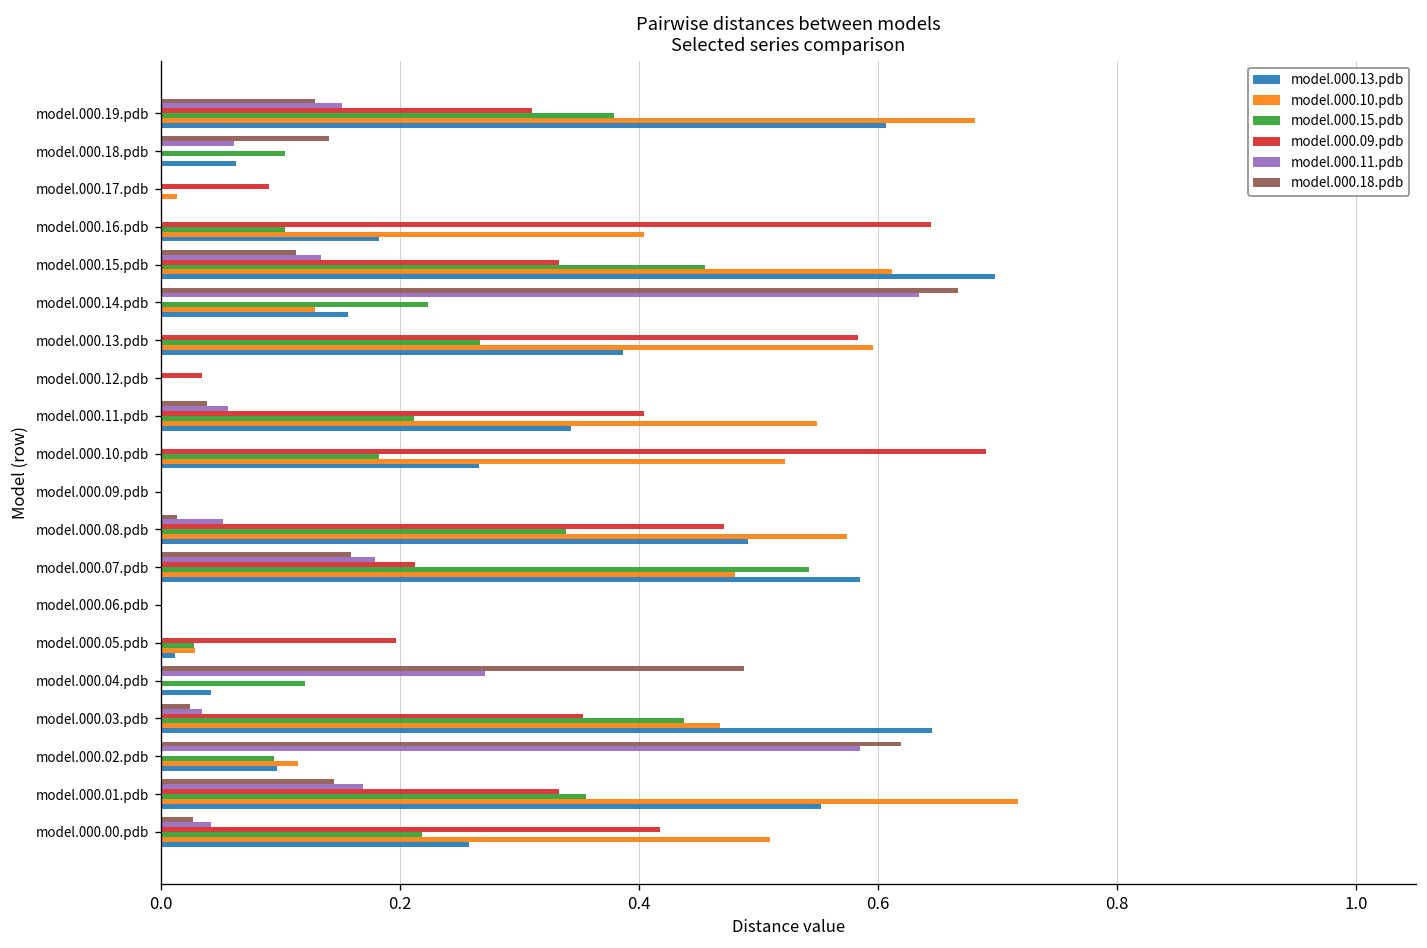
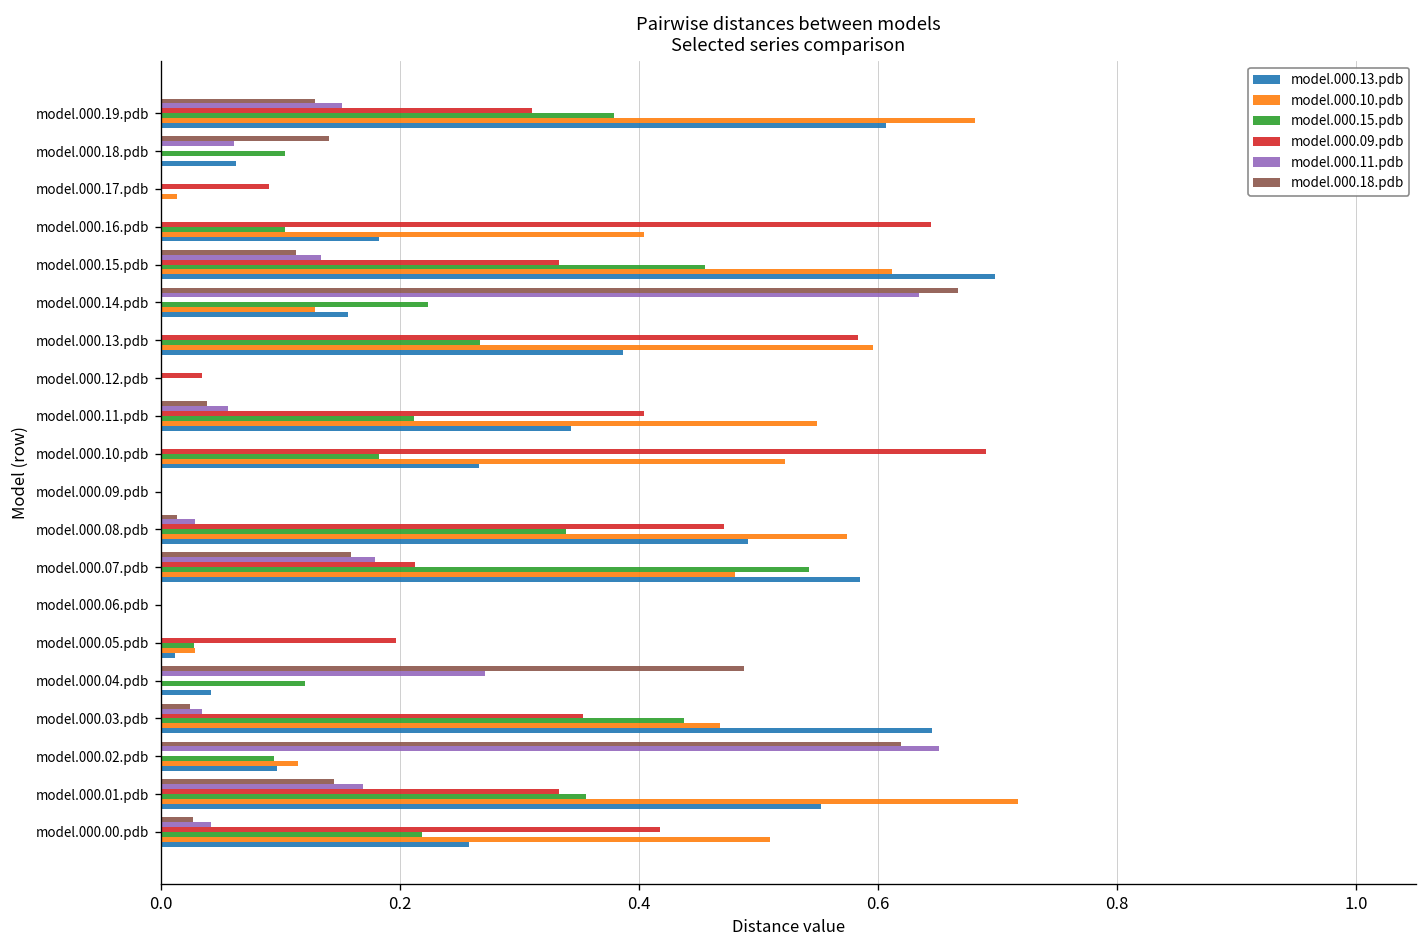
  {
    "model.000.13.pdb": {
      "model.000.19.pdb": 0.61,
      "model.000.18.pdb": 0.06,
      "model.000.17.pdb": 0.00,
      "model.000.16.pdb": 0.18,
      "model.000.15.pdb": 0.70,
      "model.000.14.pdb": 0.16,
      "model.000.13.pdb": 0.39,
      "model.000.12.pdb": 0.00,
      "model.000.11.pdb": 0.34,
      "model.000.10.pdb": 0.27,
      "model.000.09.pdb": 0.00,
      "model.000.08.pdb": 0.49,
      "model.000.07.pdb": 0.59,
      "model.000.06.pdb": 0.00,
      "model.000.05.pdb": 0.01,
      "model.000.04.pdb": 0.04,
      "model.000.03.pdb": 0.65,
      "model.000.02.pdb": 0.10,
      "model.000.01.pdb": 0.55,
      "model.000.00.pdb": 0.26
    },
    "model.000.10.pdb": {
      "model.000.19.pdb": 0.68,
      "model.000.18.pdb": 0.00,
      "model.000.17.pdb": 0.01,
      "model.000.16.pdb": 0.40,
      "model.000.15.pdb": 0.61,
      "model.000.14.pdb": 0.13,
      "model.000.13.pdb": 0.60,
      "model.000.12.pdb": 0.00,
      "model.000.11.pdb": 0.55,
      "model.000.10.pdb": 0.52,
      "model.000.09.pdb": 0.00,
      "model.000.08.pdb": 0.57,
      "model.000.07.pdb": 0.48,
      "model.000.06.pdb": 0.00,
      "model.000.05.pdb": 0.03,
      "model.000.04.pdb": 0.00,
      "model.000.03.pdb": 0.47,
      "model.000.02.pdb": 0.12,
      "model.000.01.pdb": 0.72,
      "model.000.00.pdb": 0.51
    },
    "model.000.15.pdb": {
      "model.000.19.pdb": 0.38,
      "model.000.18.pdb": 0.10,
      "model.000.17.pdb": 0.00,
      "model.000.16.pdb": 0.10,
      "model.000.15.pdb": 0.46,
      "model.000.14.pdb": 0.22,
      "model.000.13.pdb": 0.27,
      "model.000.12.pdb": 0.00,
      "model.000.11.pdb": 0.21,
      "model.000.10.pdb": 0.18,
      "model.000.09.pdb": 0.00,
      "model.000.08.pdb": 0.34,
      "model.000.07.pdb": 0.54,
      "model.000.06.pdb": 0.00,
      "model.000.05.pdb": 0.03,
      "model.000.04.pdb": 0.12,
      "model.000.03.pdb": 0.44,
      "model.000.02.pdb": 0.10,
      "model.000.01.pdb": 0.36,
      "model.000.00.pdb": 0.22
    },
    "model.000.09.pdb": {
      "model.000.19.pdb": 0.31,
      "model.000.18.pdb": 0.00,
      "model.000.17.pdb": 0.09,
      "model.000.16.pdb": 0.64,
      "model.000.15.pdb": 0.33,
      "model.000.14.pdb": 0.00,
      "model.000.13.pdb": 0.58,
      "model.000.12.pdb": 0.04,
      "model.000.11.pdb": 0.40,
      "model.000.10.pdb": 0.69,
      "model.000.09.pdb": 0.00,
      "model.000.08.pdb": 0.47,
      "model.000.07.pdb": 0.21,
      "model.000.06.pdb": 0.00,
      "model.000.05.pdb": 0.20,
      "model.000.04.pdb": 0.00,
      "model.000.03.pdb": 0.35,
      "model.000.02.pdb": 0.00,
      "model.000.01.pdb": 0.33,
      "model.000.00.pdb": 0.42
    },
    "model.000.11.pdb": {
      "model.000.19.pdb": 0.15,
      "model.000.18.pdb": 0.06,
      "model.000.17.pdb": 0.00,
      "model.000.16.pdb": 0.00,
      "model.000.15.pdb": 0.13,
      "model.000.14.pdb": 0.63,
      "model.000.13.pdb": 0.00,
      "model.000.12.pdb": 0.00,
      "model.000.11.pdb": 0.06,
      "model.000.10.pdb": 0.00,
      "model.000.09.pdb": 0.00,
-     "model.000.08.pdb": 0.05,
+     "model.000.08.pdb": 0.03,
      "model.000.07.pdb": 0.18,
      "model.000.06.pdb": 0.00,
      "model.000.05.pdb": 0.00,
      "model.000.04.pdb": 0.27,
      "model.000.03.pdb": 0.04,
-     "model.000.02.pdb": 0.59,
+     "model.000.02.pdb": 0.65,
      "model.000.01.pdb": 0.17,
      "model.000.00.pdb": 0.04
    },
    "model.000.18.pdb": {
      "model.000.19.pdb": 0.13,
      "model.000.18.pdb": 0.14,
      "model.000.17.pdb": 0.00,
      "model.000.16.pdb": 0.00,
      "model.000.15.pdb": 0.11,
      "model.000.14.pdb": 0.67,
      "model.000.13.pdb": 0.00,
      "model.000.12.pdb": 0.00,
      "model.000.11.pdb": 0.04,
      "model.000.10.pdb": 0.00,
      "model.000.09.pdb": 0.00,
      "model.000.08.pdb": 0.01,
      "model.000.07.pdb": 0.16,
      "model.000.06.pdb": 0.00,
      "model.000.05.pdb": 0.00,
      "model.000.04.pdb": 0.49,
      "model.000.03.pdb": 0.03,
      "model.000.02.pdb": 0.62,
      "model.000.01.pdb": 0.15,
      "model.000.00.pdb": 0.03
    }
  }
